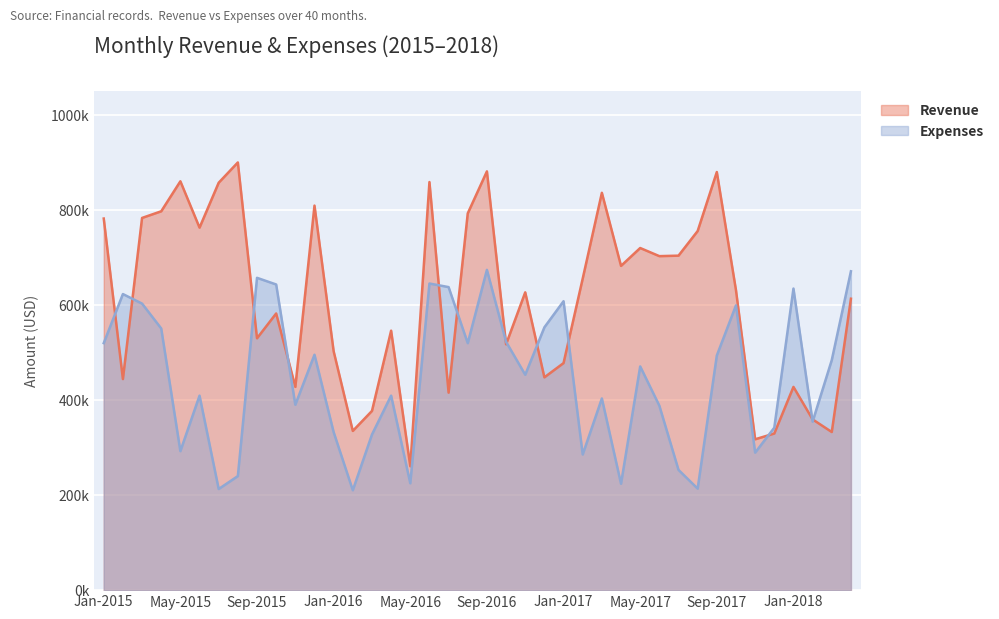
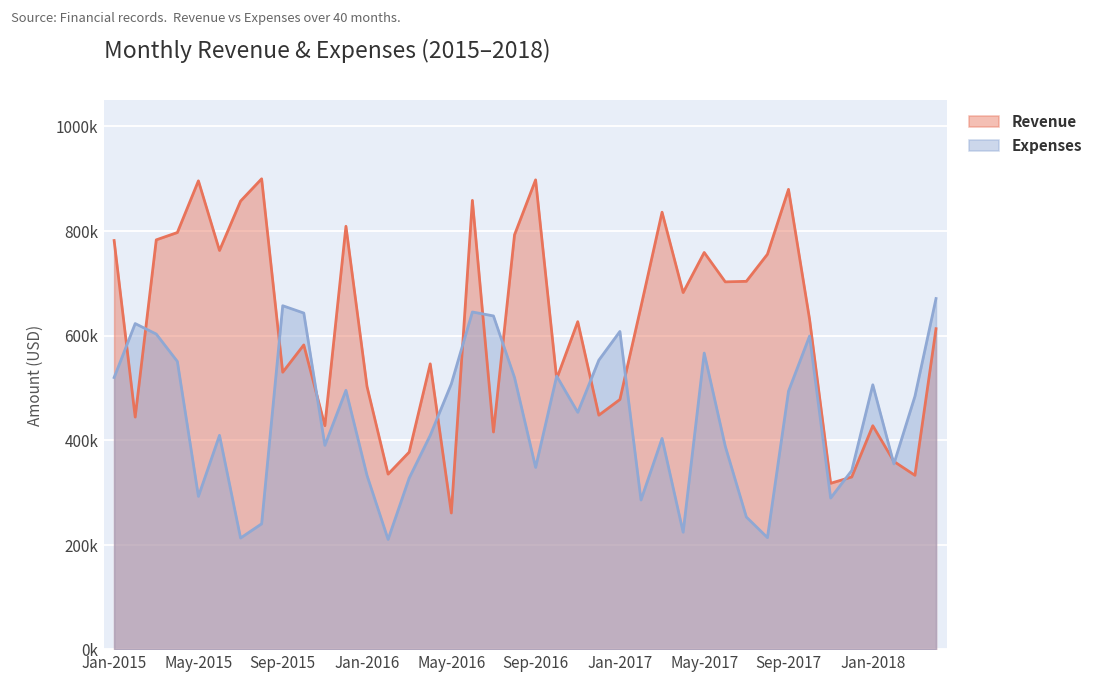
  {
    "Revenue": {
      "Jan-2015": 780000,
-     "May-2015": 860000,
+     "May-2015": 900000,
      "Sep-2015": 530000,
      "Jan-2016": 500000,
      "May-2016": 260000,
-     "Sep-2016": 880000,
+     "Sep-2016": 900000,
      "Jan-2017": 480000,
-     "May-2017": 720000,
+     "May-2017": 760000,
      "Sep-2017": 880000,
      "Jan-2018": 430000
    },
    "Expenses": {
      "Jan-2015": 520000,
      "May-2015": 290000,
      "Sep-2015": 660000,
      "Jan-2016": 330000,
-     "May-2016": 220000,
-     "Sep-2016": 670000,
+     "May-2016": 510000,
+     "Sep-2016": 350000,
      "Jan-2017": 610000,
-     "May-2017": 470000,
+     "May-2017": 570000,
      "Sep-2017": 490000,
-     "Jan-2018": 630000
+     "Jan-2018": 510000
    }
  }
